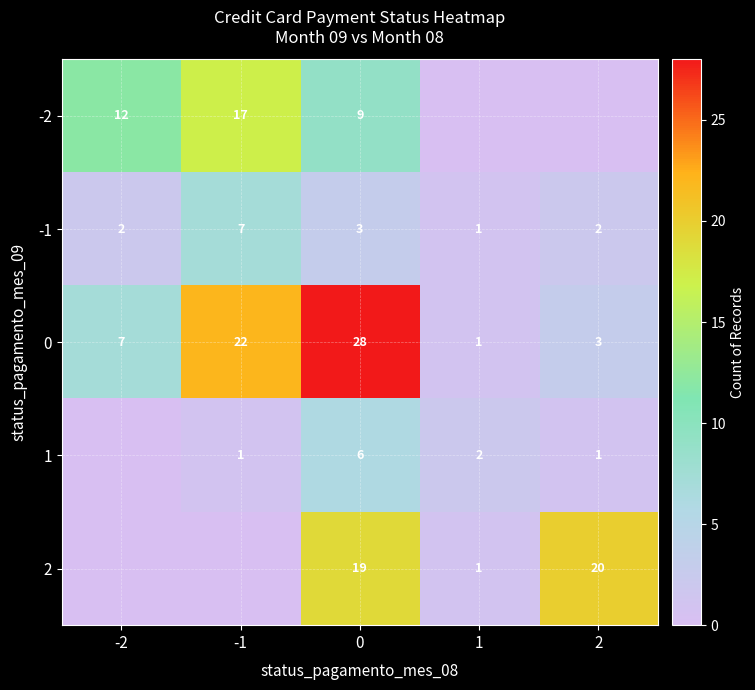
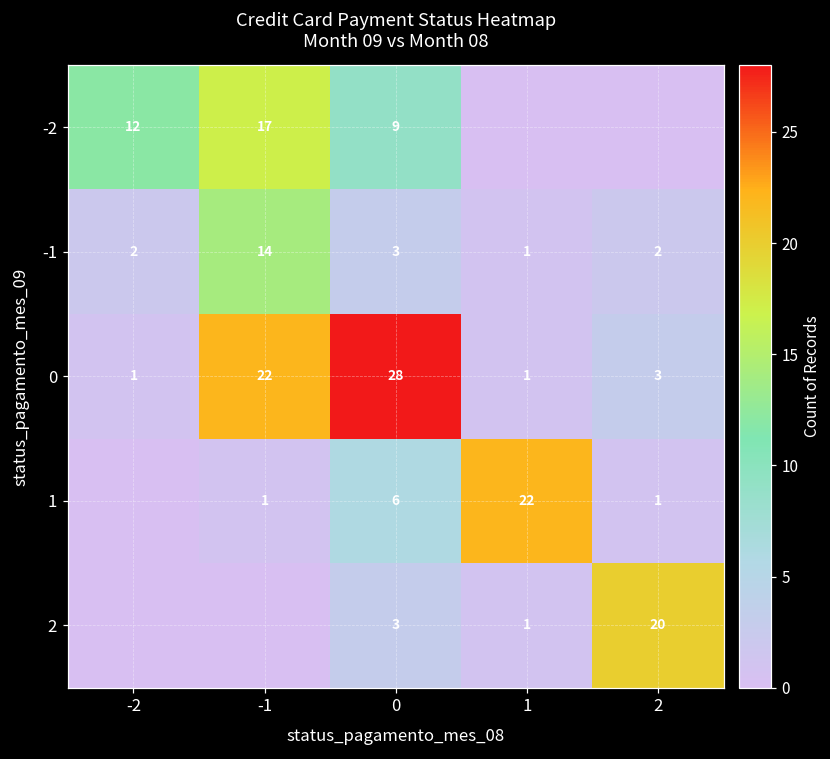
  {
    "-2": {
      "-2": 12,
      "-1": 17,
      "0": 9
    },
    "-1": {
      "-2": 2,
-     "-1": 7,
+     "-1": 14,
      "0": 3,
      "1": 1,
      "2": 2
    },
    "0": {
-     "-2": 7,
+     "-2": 1,
      "-1": 22,
      "0": 28,
      "1": 1,
      "2": 3
    },
    "1": {
      "-1": 1,
      "0": 6,
-     "1": 2,
+     "1": 22,
      "2": 1
    },
    "2": {
-     "0": 19,
+     "0": 3,
      "1": 1,
      "2": 20
    }
  }
